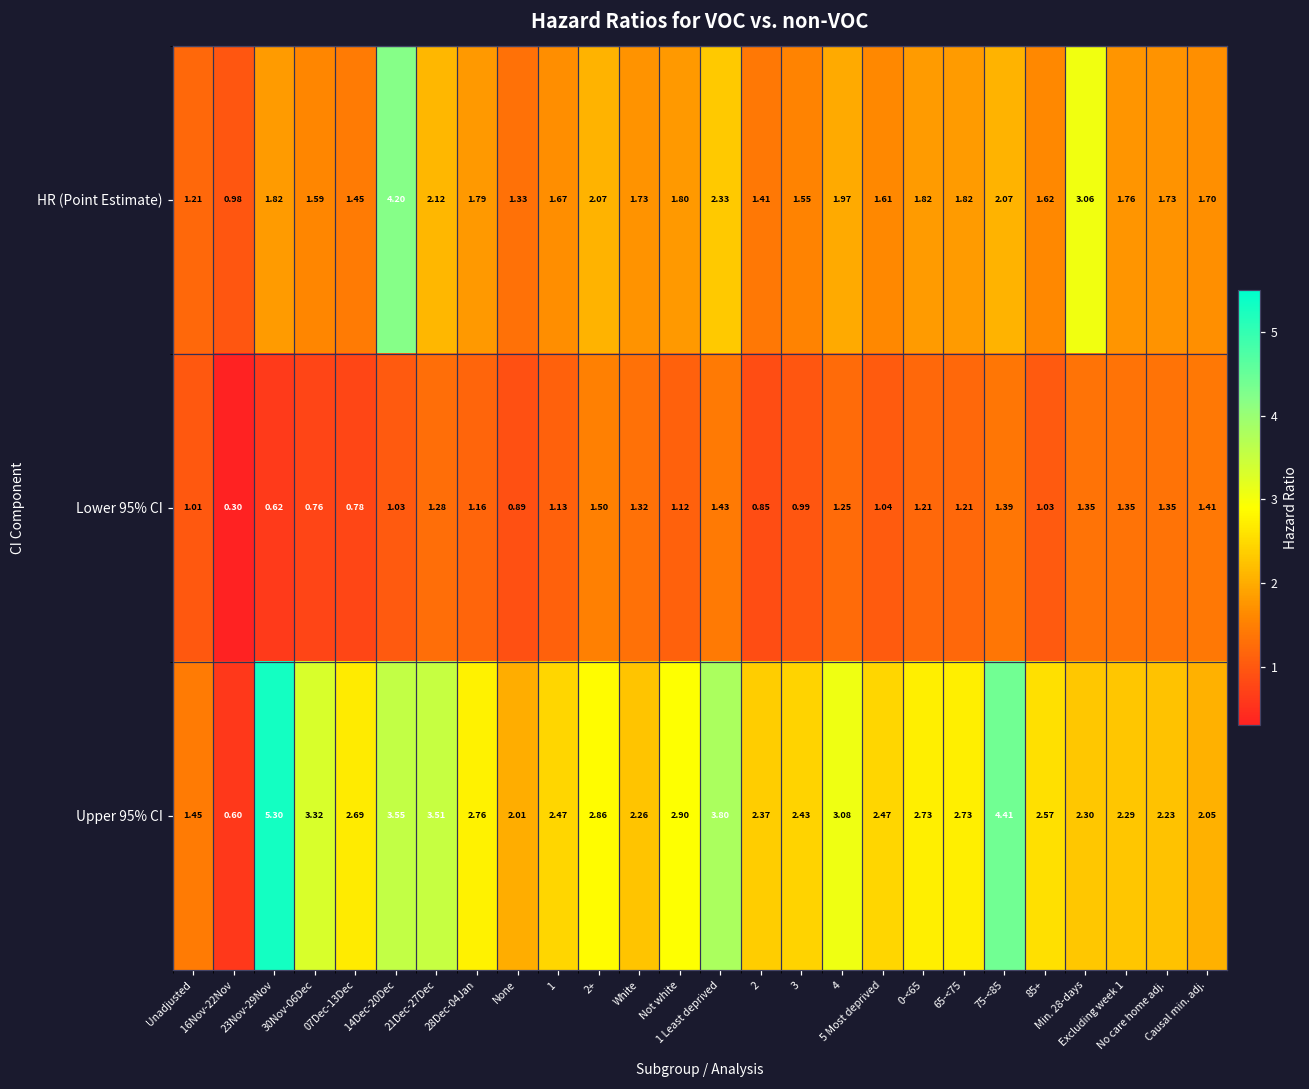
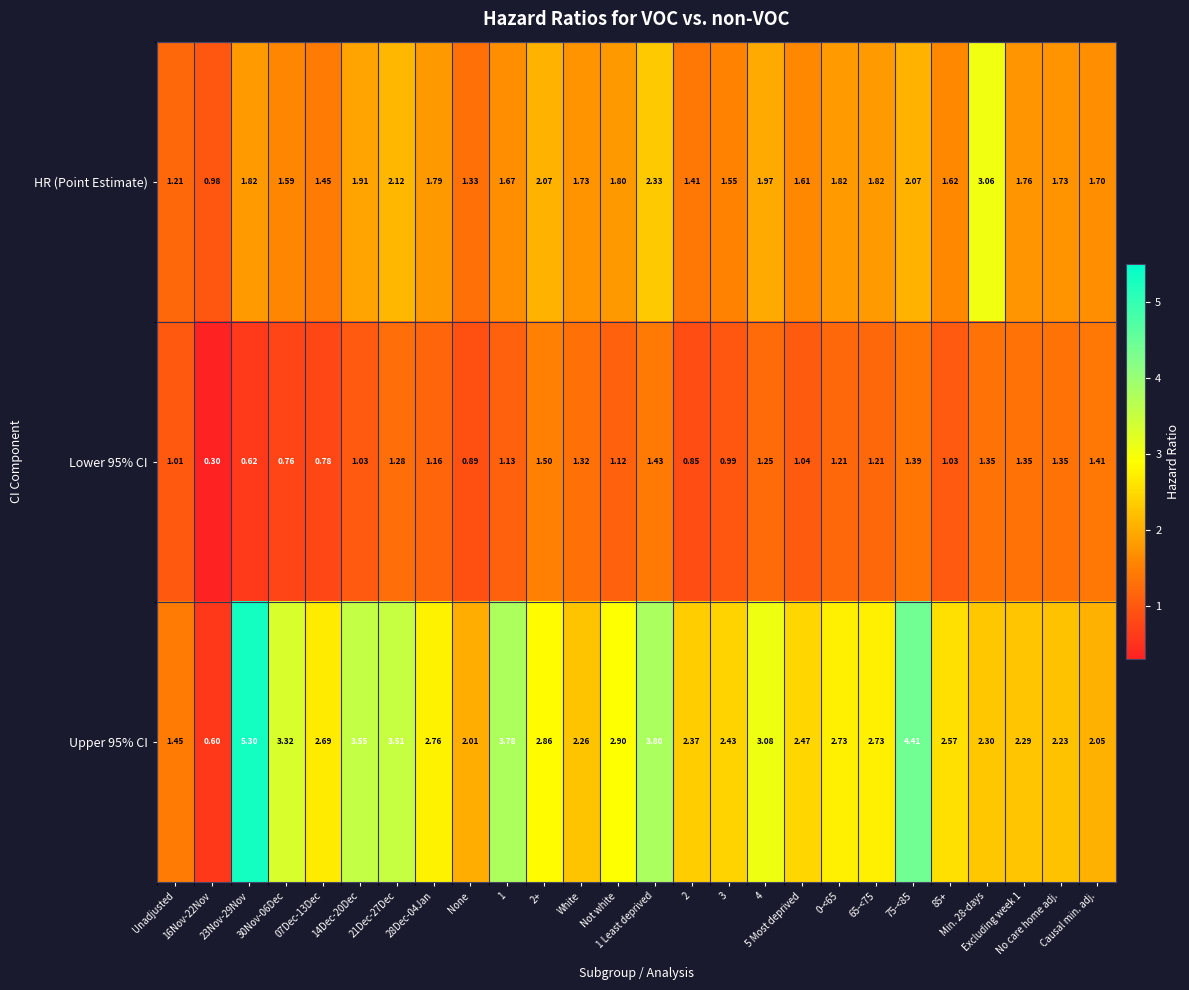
  {
    "HR (Point Estimate)": {
      "Unadjusted": 1.21,
      "16Nov-22Nov": 0.98,
      "23Nov-29Nov": 1.82,
      "30Nov-06Dec": 1.59,
      "07Dec-13Dec": 1.45,
-     "14Dec-20Dec": 4.20,
+     "14Dec-20Dec": 1.91,
      "21Dec-27Dec": 2.12,
      "28Dec-04Jan": 1.79,
      "None": 1.33,
      "1": 1.67,
      "2+": 2.07,
      "White": 1.73,
      "Not white": 1.80,
      "1 Least deprived": 2.33,
      "2": 1.41,
      "3": 1.55,
      "4": 1.97,
      "5 Most deprived": 1.61,
      "0-<65": 1.82,
      "65-<75": 1.82,
      "75-<85": 2.07,
      "85+": 1.62,
      "Min. 28-days": 3.06,
      "Excluding week 1": 1.76,
      "No care home adj.": 1.73,
      "Causal min. adj.": 1.70
    },
    "Lower 95% CI": {
      "Unadjusted": 1.01,
      "16Nov-22Nov": 0.30,
      "23Nov-29Nov": 0.62,
      "30Nov-06Dec": 0.76,
      "07Dec-13Dec": 0.78,
      "14Dec-20Dec": 1.03,
      "21Dec-27Dec": 1.28,
      "28Dec-04Jan": 1.16,
      "None": 0.89,
      "1": 1.13,
      "2+": 1.50,
      "White": 1.32,
      "Not white": 1.12,
      "1 Least deprived": 1.43,
      "2": 0.85,
      "3": 0.99,
      "4": 1.25,
      "5 Most deprived": 1.04,
      "0-<65": 1.21,
      "65-<75": 1.21,
      "75-<85": 1.39,
      "85+": 1.03,
      "Min. 28-days": 1.35,
      "Excluding week 1": 1.35,
      "No care home adj.": 1.35,
      "Causal min. adj.": 1.41
    },
    "Upper 95% CI": {
      "Unadjusted": 1.45,
      "16Nov-22Nov": 0.60,
      "23Nov-29Nov": 5.30,
      "30Nov-06Dec": 3.32,
      "07Dec-13Dec": 2.69,
      "14Dec-20Dec": 3.55,
      "21Dec-27Dec": 3.51,
      "28Dec-04Jan": 2.76,
      "None": 2.01,
-     "1": 2.47,
+     "1": 3.78,
      "2+": 2.86,
      "White": 2.26,
      "Not white": 2.90,
      "1 Least deprived": 3.80,
      "2": 2.37,
      "3": 2.43,
      "4": 3.08,
      "5 Most deprived": 2.47,
      "0-<65": 2.73,
      "65-<75": 2.73,
      "75-<85": 4.41,
      "85+": 2.57,
      "Min. 28-days": 2.30,
      "Excluding week 1": 2.29,
      "No care home adj.": 2.23,
      "Causal min. adj.": 2.05
    }
  }
